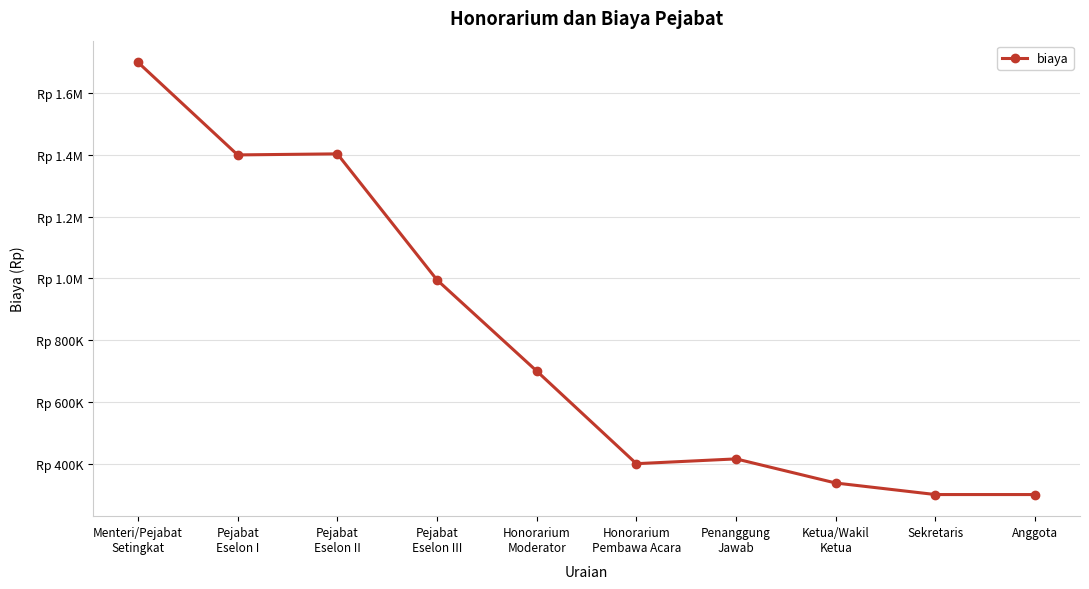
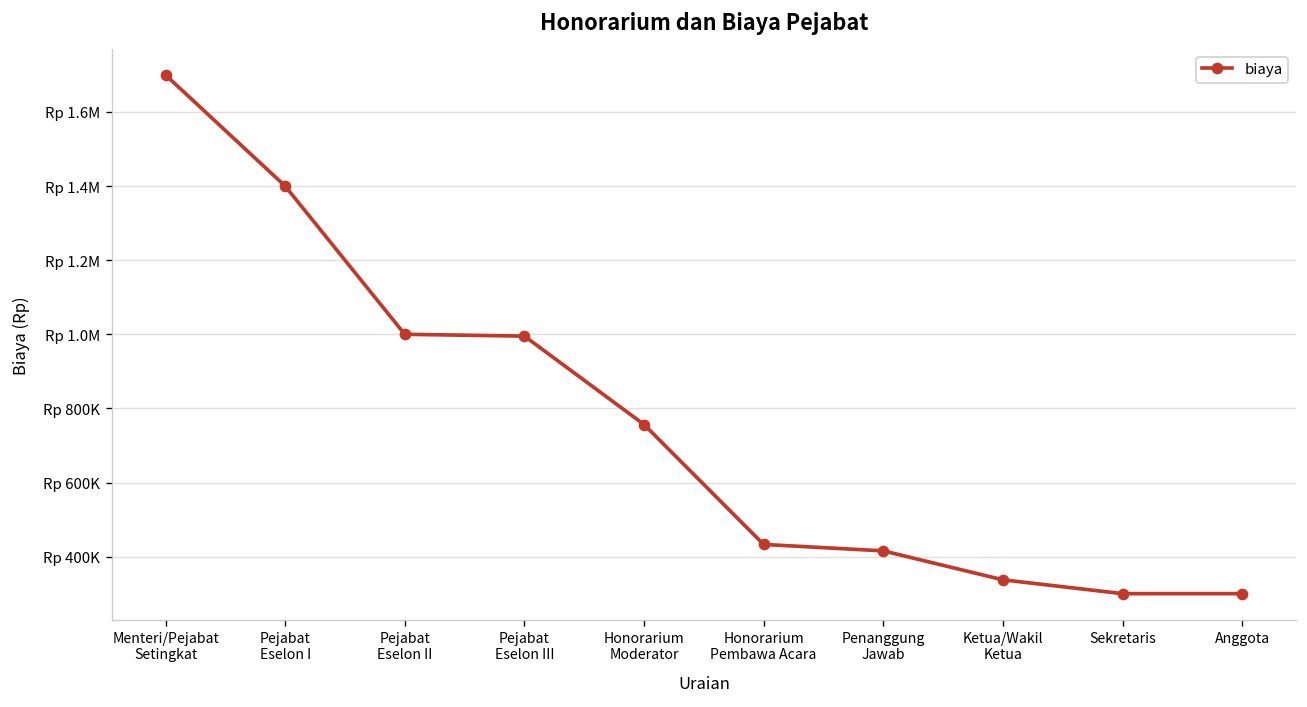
  {
    "Menteri/Pejabat Setingkat": "Rp 1700000",
    "Pejabat Eselon I": "Rp 1400000",
-   "Pejabat Eselon II": "Rp 1400000",
+   "Pejabat Eselon II": "Rp 1000000",
    "Pejabat Eselon III": "Rp 1000000",
-   "Honorarium Moderator": "Rp 700000",
-   "Honorarium Pembawa Acara": "Rp 400000",
+   "Honorarium Moderator": "Rp 760000",
+   "Honorarium Pembawa Acara": "Rp 430000",
    "Penanggung Jawab": "Rp 420000",
    "Ketua/Wakil Ketua": "Rp 340000",
    "Sekretaris": "Rp 300000",
    "Anggota": "Rp 300000"
  }
